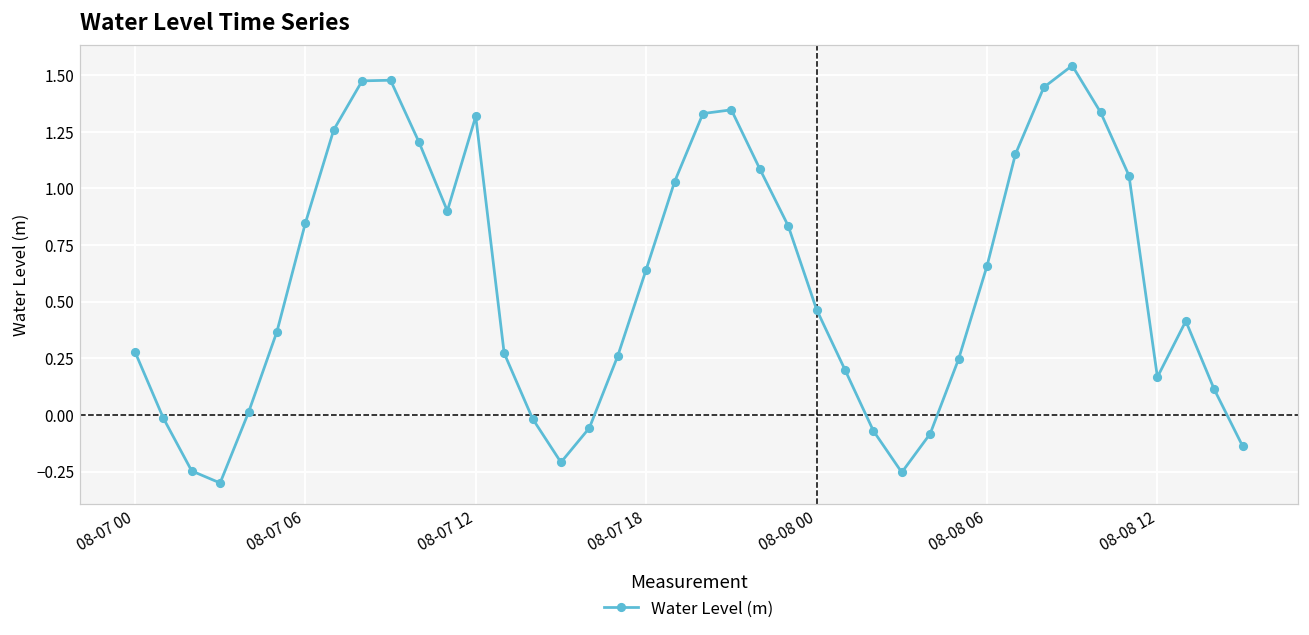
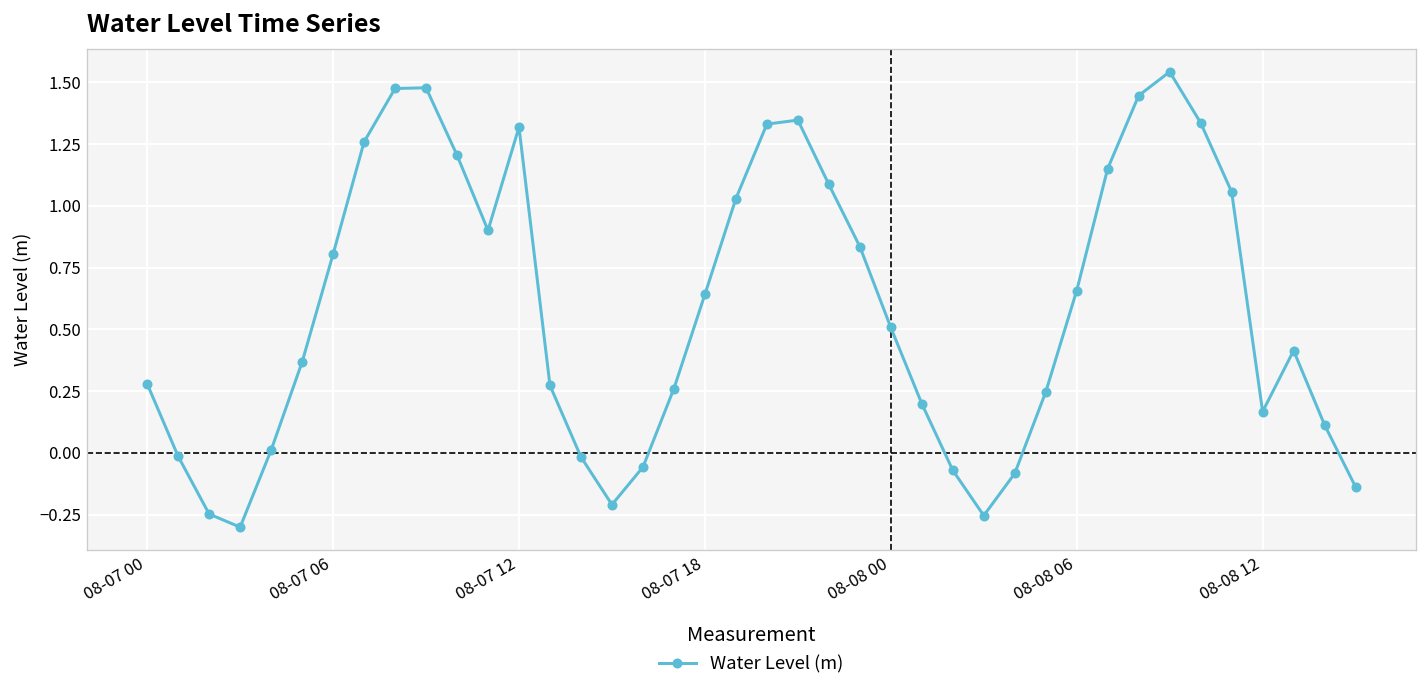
  {
    "08-07 00": 0.28,
-   "08-07 06": 0.85,
+   "08-07 06": 0.80,
    "08-07 12": 1.32,
    "08-07 18": 0.64,
-   "08-08 00": 0.47,
+   "08-08 00": 0.51,
    "08-08 06": 0.66,
    "08-08 12": 0.17
  }
